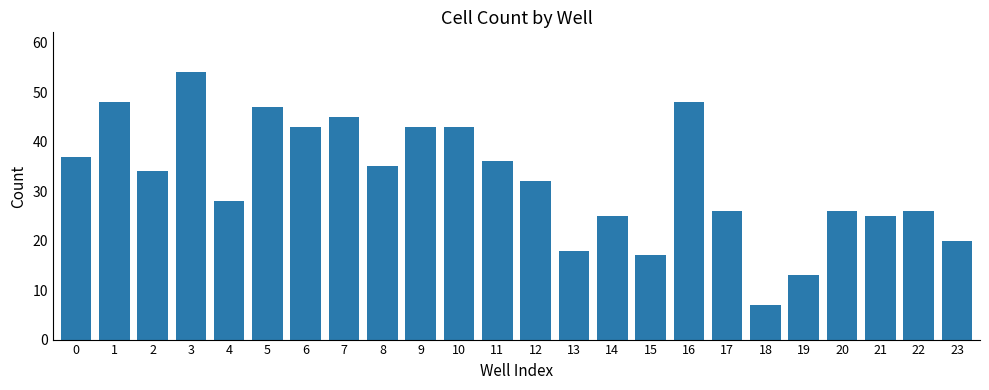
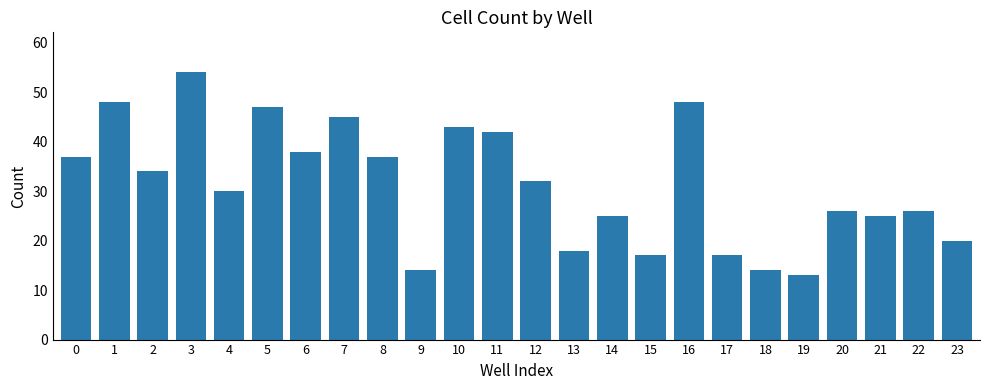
  {
    "0": 37,
    "1": 48,
    "2": 34,
    "3": 54,
-   "4": 28,
+   "4": 30,
    "5": 47,
-   "6": 43,
+   "6": 38,
    "7": 45,
-   "8": 35,
-   "9": 43,
+   "8": 37,
+   "9": 14,
    "10": 43,
-   "11": 36,
+   "11": 42,
    "12": 32,
    "13": 18,
    "14": 25,
    "15": 17,
    "16": 48,
-   "17": 26,
-   "18": 7,
+   "17": 17,
+   "18": 14,
    "19": 13,
    "20": 26,
    "21": 25,
    "22": 26,
    "23": 20
  }
